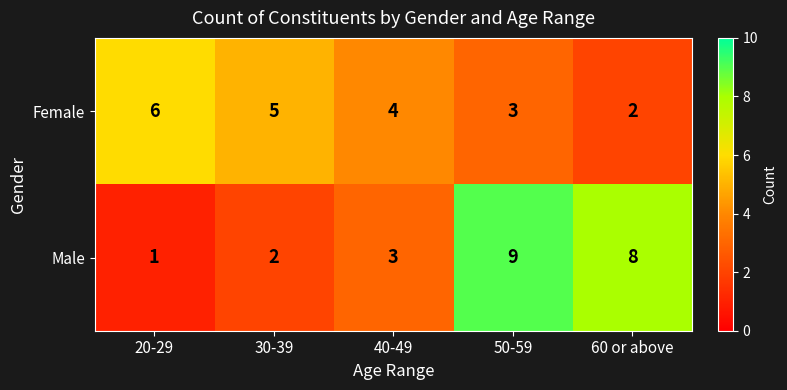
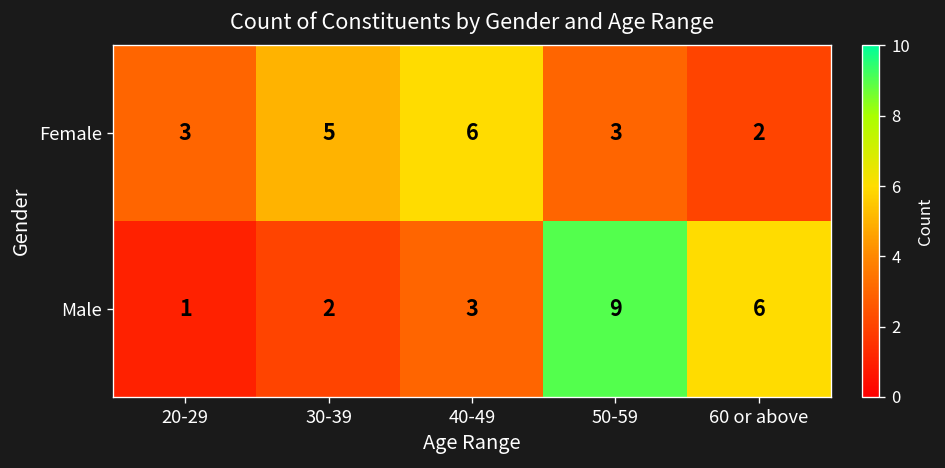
  {
    "Female": {
-     "20-29": 6,
+     "20-29": 3,
      "30-39": 5,
-     "40-49": 4,
+     "40-49": 6,
      "50-59": 3,
      "60 or above": 2
    },
    "Male": {
      "20-29": 1,
      "30-39": 2,
      "40-49": 3,
      "50-59": 9,
-     "60 or above": 8
+     "60 or above": 6
    }
  }
